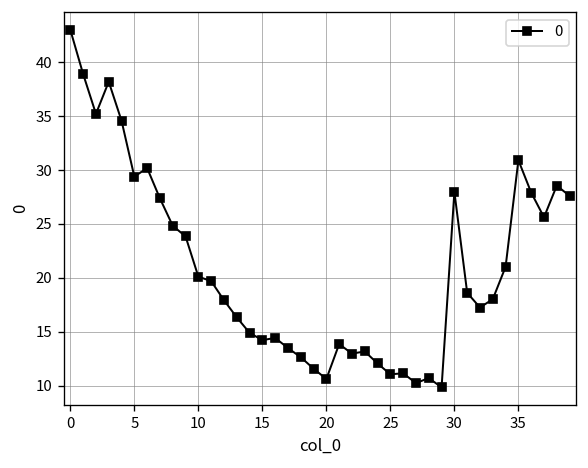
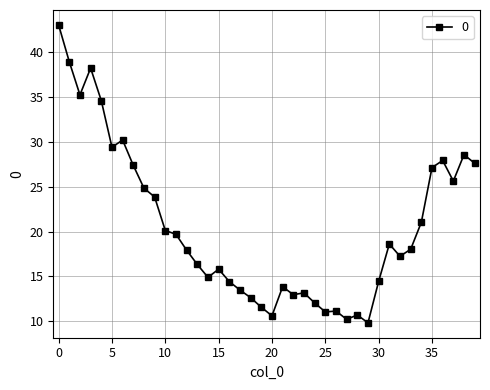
  {
    "0": 43,
    "5": 29,
    "10": 20,
-   "15": 14,
+   "15": 16,
    "20": 11,
    "25": 11,
-   "30": 28,
-   "35": 31
+   "30": 14,
+   "35": 27
  }
